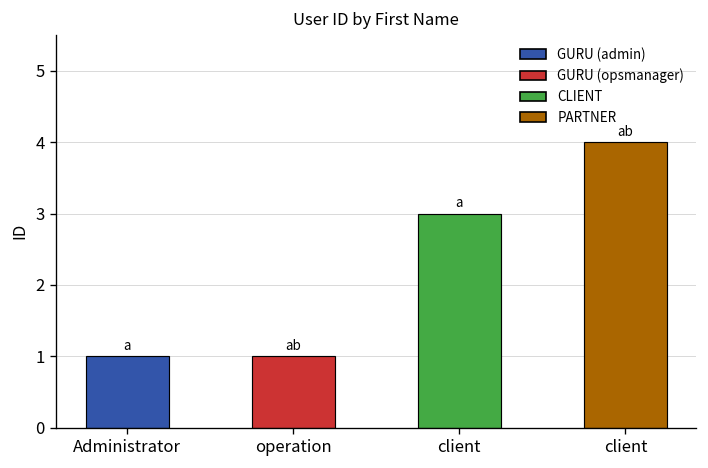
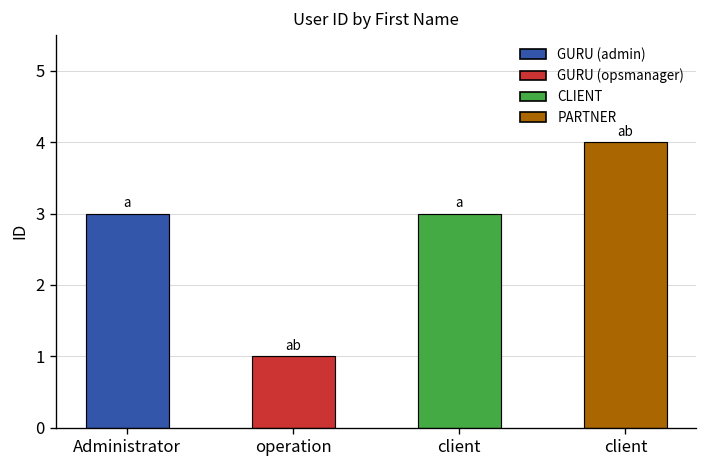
  {
-   "Administrator": 1,
+   "Administrator": 3,
    "operation": 1
  }
